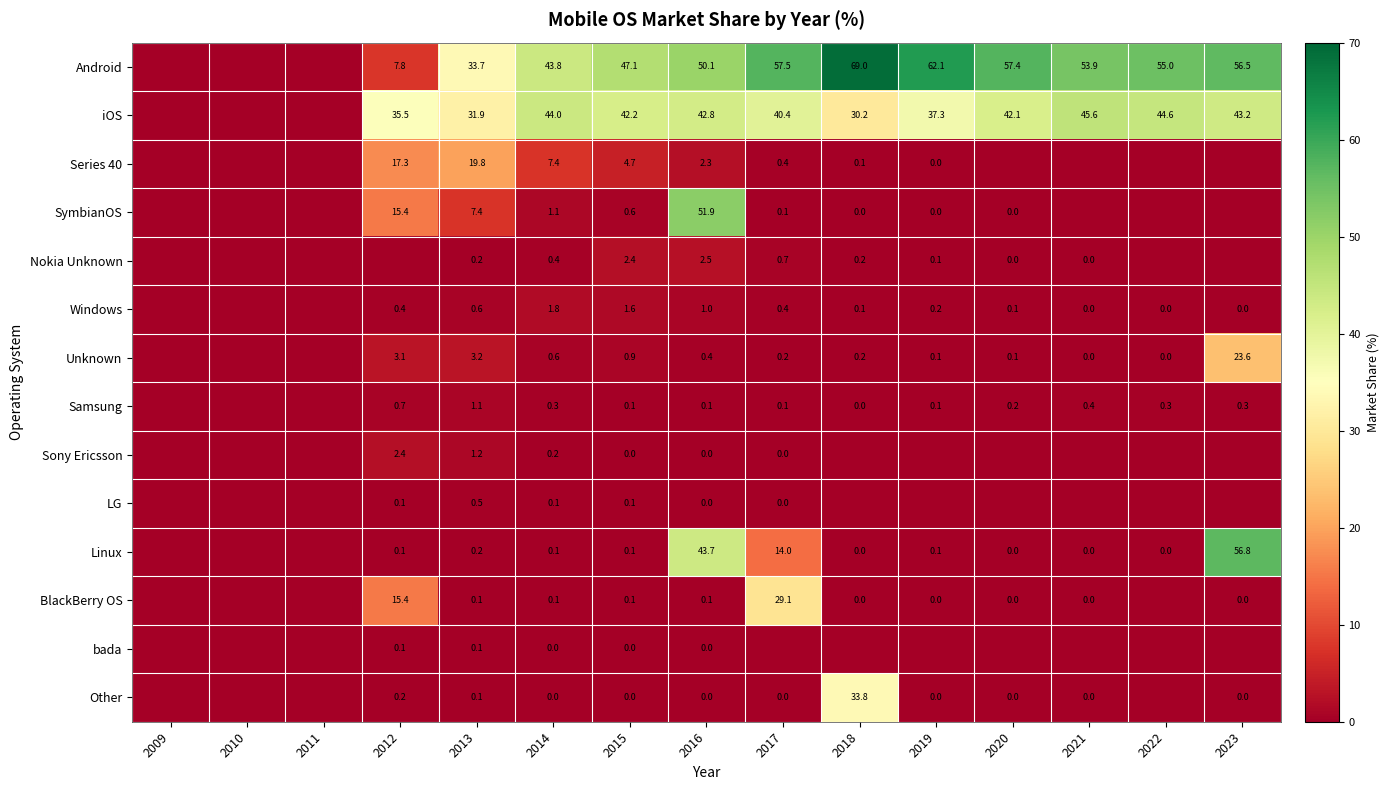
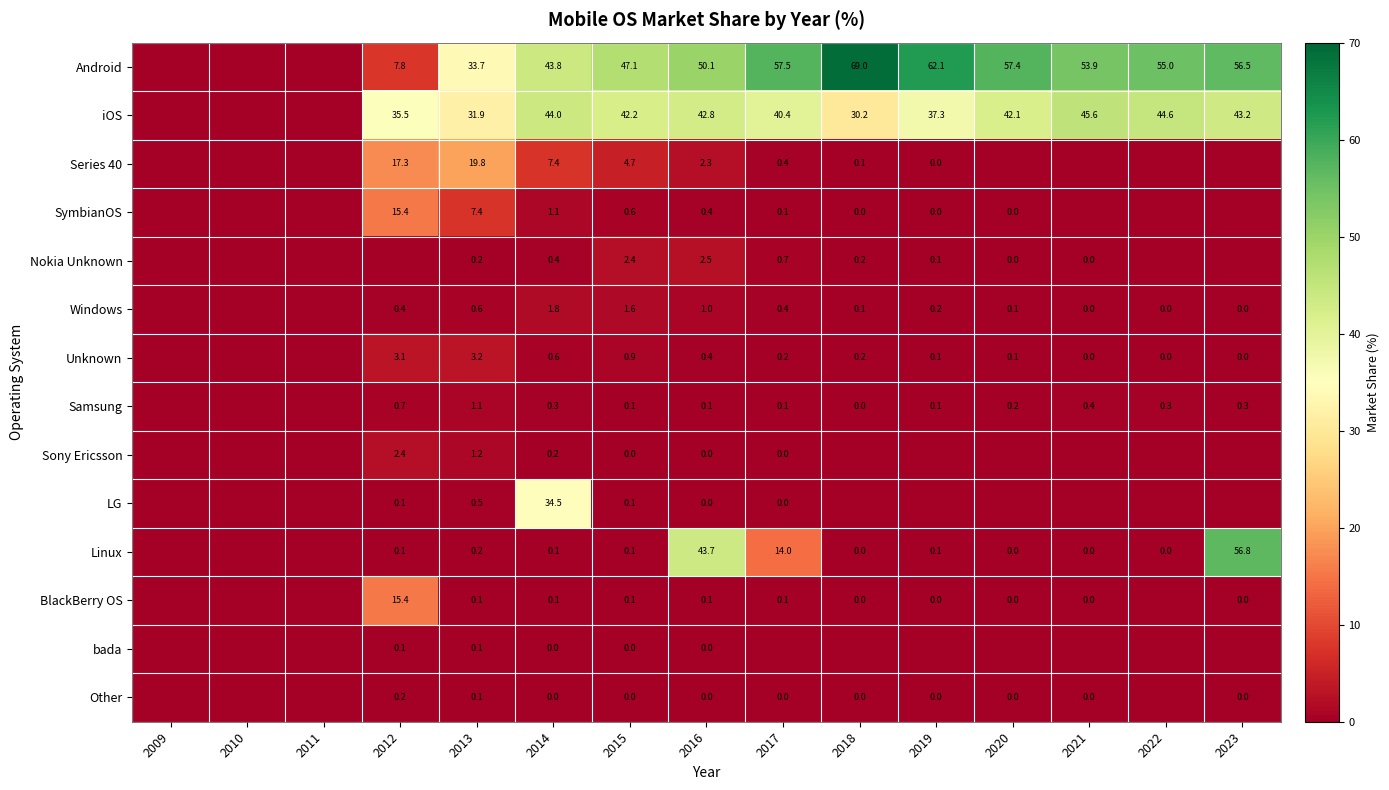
  {
    "Android": {
      "2012": 7.8,
      "2013": 33.7,
      "2014": 43.8,
      "2015": 47.1,
      "2016": 50.1,
      "2017": 57.5,
      "2018": 69.0,
      "2019": 62.1,
      "2020": 57.4,
      "2021": 53.9,
      "2022": 55.0,
      "2023": 56.5
    },
    "iOS": {
      "2012": 35.5,
      "2013": 31.9,
      "2014": 44.0,
      "2015": 42.2,
      "2016": 42.8,
      "2017": 40.4,
      "2018": 30.2,
      "2019": 37.3,
      "2020": 42.1,
      "2021": 45.6,
      "2022": 44.6,
      "2023": 43.2
    },
    "Series 40": {
      "2012": 17.3,
      "2013": 19.8,
      "2014": 7.4,
      "2015": 4.7,
      "2016": 2.3,
      "2017": 0.4,
      "2018": 0.1,
      "2019": 0.0
    },
    "SymbianOS": {
      "2012": 15.4,
      "2013": 7.4,
      "2014": 1.1,
      "2015": 0.6,
-     "2016": 51.9,
+     "2016": 0.4,
      "2017": 0.1,
      "2018": 0.0,
      "2019": 0.0,
      "2020": 0.0
    },
    "Nokia Unknown": {
      "2013": 0.2,
      "2014": 0.4,
      "2015": 2.4,
      "2016": 2.5,
      "2017": 0.7,
      "2018": 0.2,
      "2019": 0.1,
      "2020": 0.0,
      "2021": 0.0
    },
    "Windows": {
      "2012": 0.4,
      "2013": 0.6,
      "2014": 1.8,
      "2015": 1.6,
      "2016": 1.0,
      "2017": 0.4,
      "2018": 0.1,
      "2019": 0.2,
      "2020": 0.1,
      "2021": 0.0,
      "2022": 0.0,
      "2023": 0.0
    },
    "Unknown": {
      "2012": 3.1,
      "2013": 3.2,
      "2014": 0.6,
      "2015": 0.9,
      "2016": 0.4,
      "2017": 0.2,
      "2018": 0.2,
      "2019": 0.1,
      "2020": 0.1,
      "2021": 0.0,
      "2022": 0.0,
-     "2023": 23.6
+     "2023": 0.0
    },
    "Samsung": {
      "2012": 0.7,
      "2013": 1.1,
      "2014": 0.3,
      "2015": 0.1,
      "2016": 0.1,
      "2017": 0.1,
      "2018": 0.0,
      "2019": 0.1,
      "2020": 0.2,
      "2021": 0.4,
      "2022": 0.3,
      "2023": 0.3
    },
    "Sony Ericsson": {
      "2012": 2.4,
      "2013": 1.2,
      "2014": 0.2,
      "2015": 0.0,
      "2016": 0.0,
      "2017": 0.0
    },
    "LG": {
      "2012": 0.1,
      "2013": 0.5,
-     "2014": 0.1,
+     "2014": 34.5,
      "2015": 0.1,
      "2016": 0.0,
      "2017": 0.0
    },
    "Linux": {
      "2012": 0.1,
      "2013": 0.2,
      "2014": 0.1,
      "2015": 0.1,
      "2016": 43.7,
      "2017": 14.0,
      "2018": 0.0,
      "2019": 0.1,
      "2020": 0.0,
      "2021": 0.0,
      "2022": 0.0,
      "2023": 56.8
    },
    "BlackBerry OS": {
      "2012": 15.4,
      "2013": 0.1,
      "2014": 0.1,
      "2015": 0.1,
      "2016": 0.1,
-     "2017": 29.1,
+     "2017": 0.1,
      "2018": 0.0,
      "2019": 0.0,
      "2020": 0.0,
      "2021": 0.0,
      "2023": 0.0
    },
    "bada": {
      "2012": 0.1,
      "2013": 0.1,
      "2014": 0.0,
      "2015": 0.0,
      "2016": 0.0
    },
    "Other": {
      "2012": 0.2,
      "2013": 0.1,
      "2014": 0.0,
      "2015": 0.0,
      "2016": 0.0,
      "2017": 0.0,
-     "2018": 33.8,
+     "2018": 0.0,
      "2019": 0.0,
      "2020": 0.0,
      "2021": 0.0,
      "2023": 0.0
    }
  }
